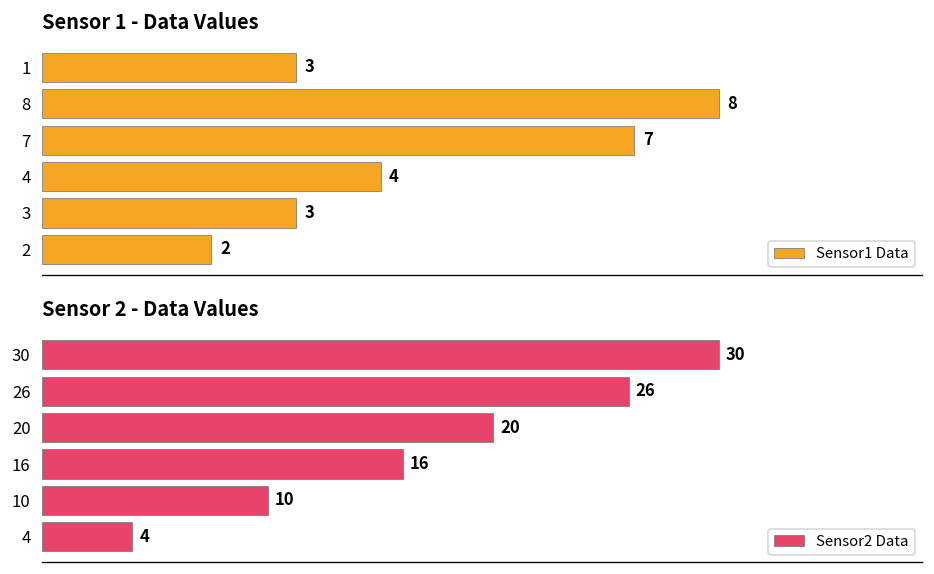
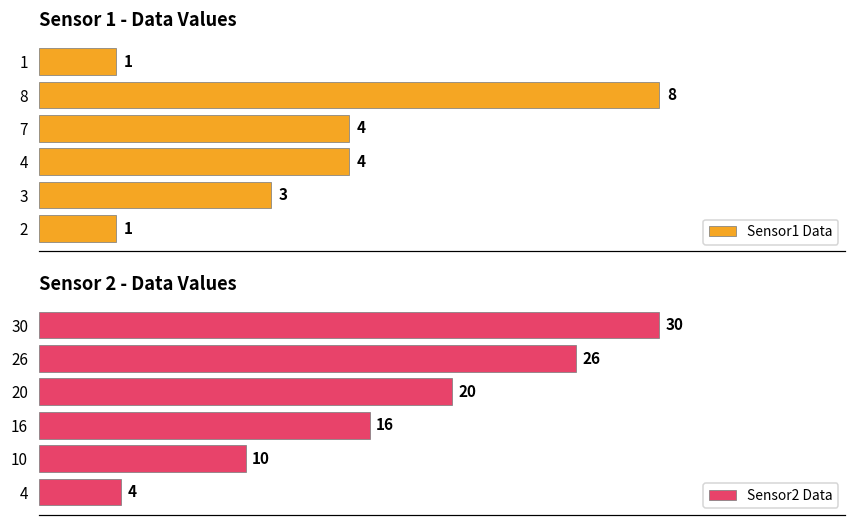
  {
    "Sensor 1 - Data Values": {
-     "1": 3,
+     "1": 1,
      "8": 8,
-     "7": 7,
+     "7": 4,
      "4": 4,
      "3": 3,
-     "2": 2
+     "2": 1
    },
    "Sensor 2 - Data Values": {
      "30": 30,
      "26": 26,
      "20": 20,
      "16": 16,
      "10": 10,
      "4": 4
    }
  }
